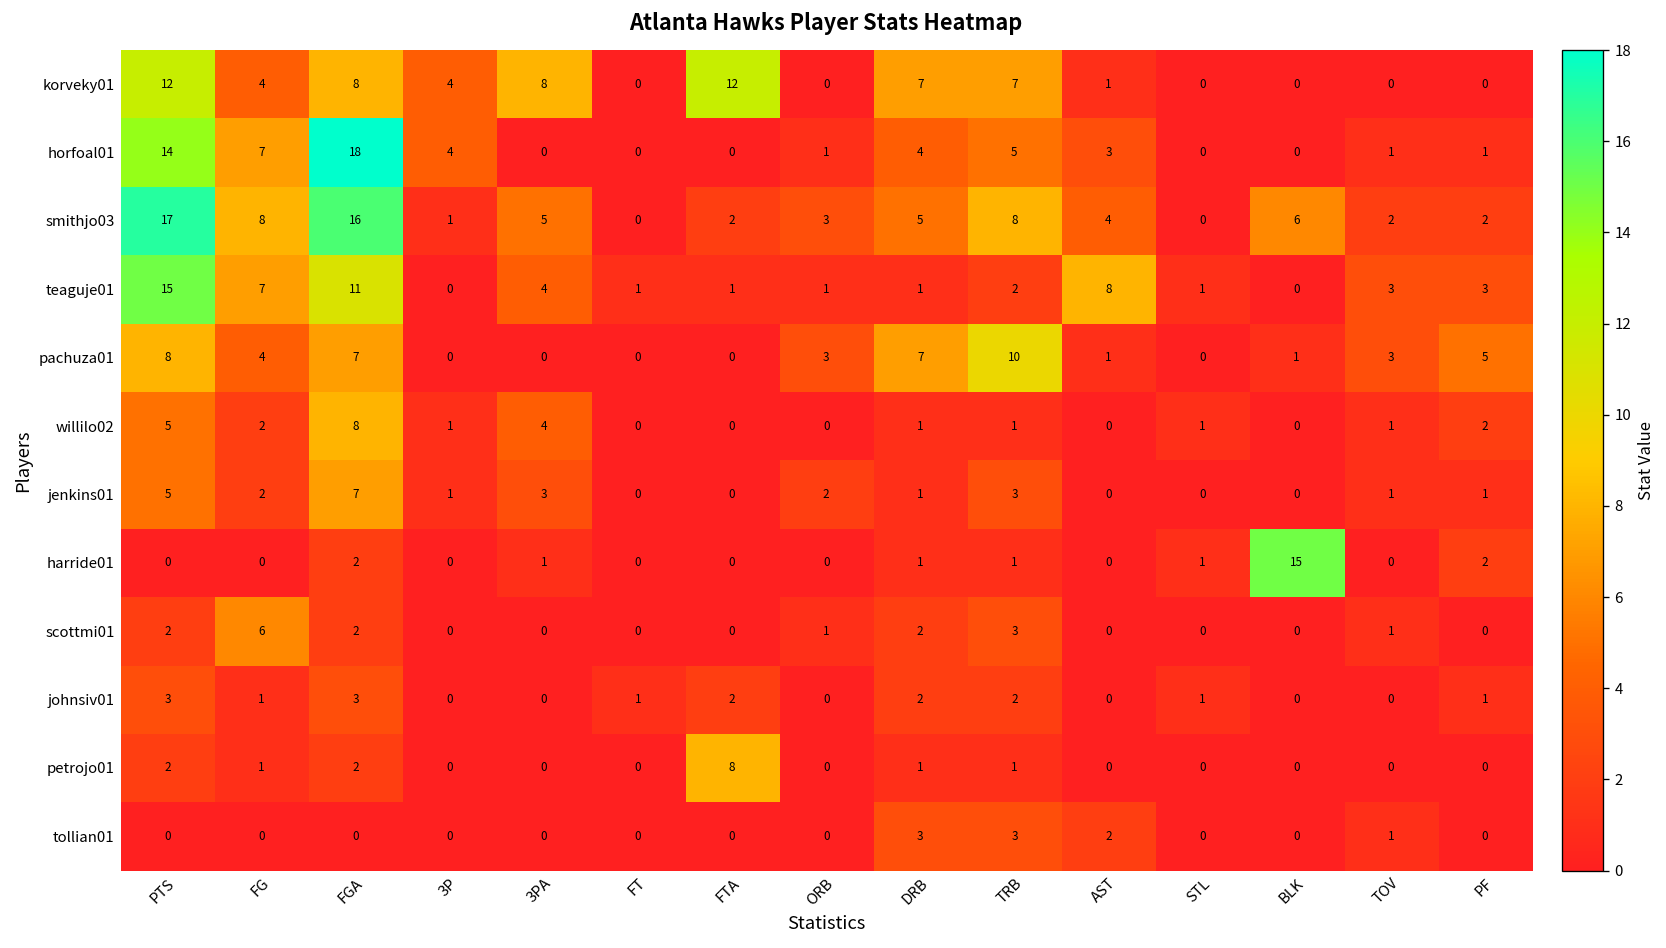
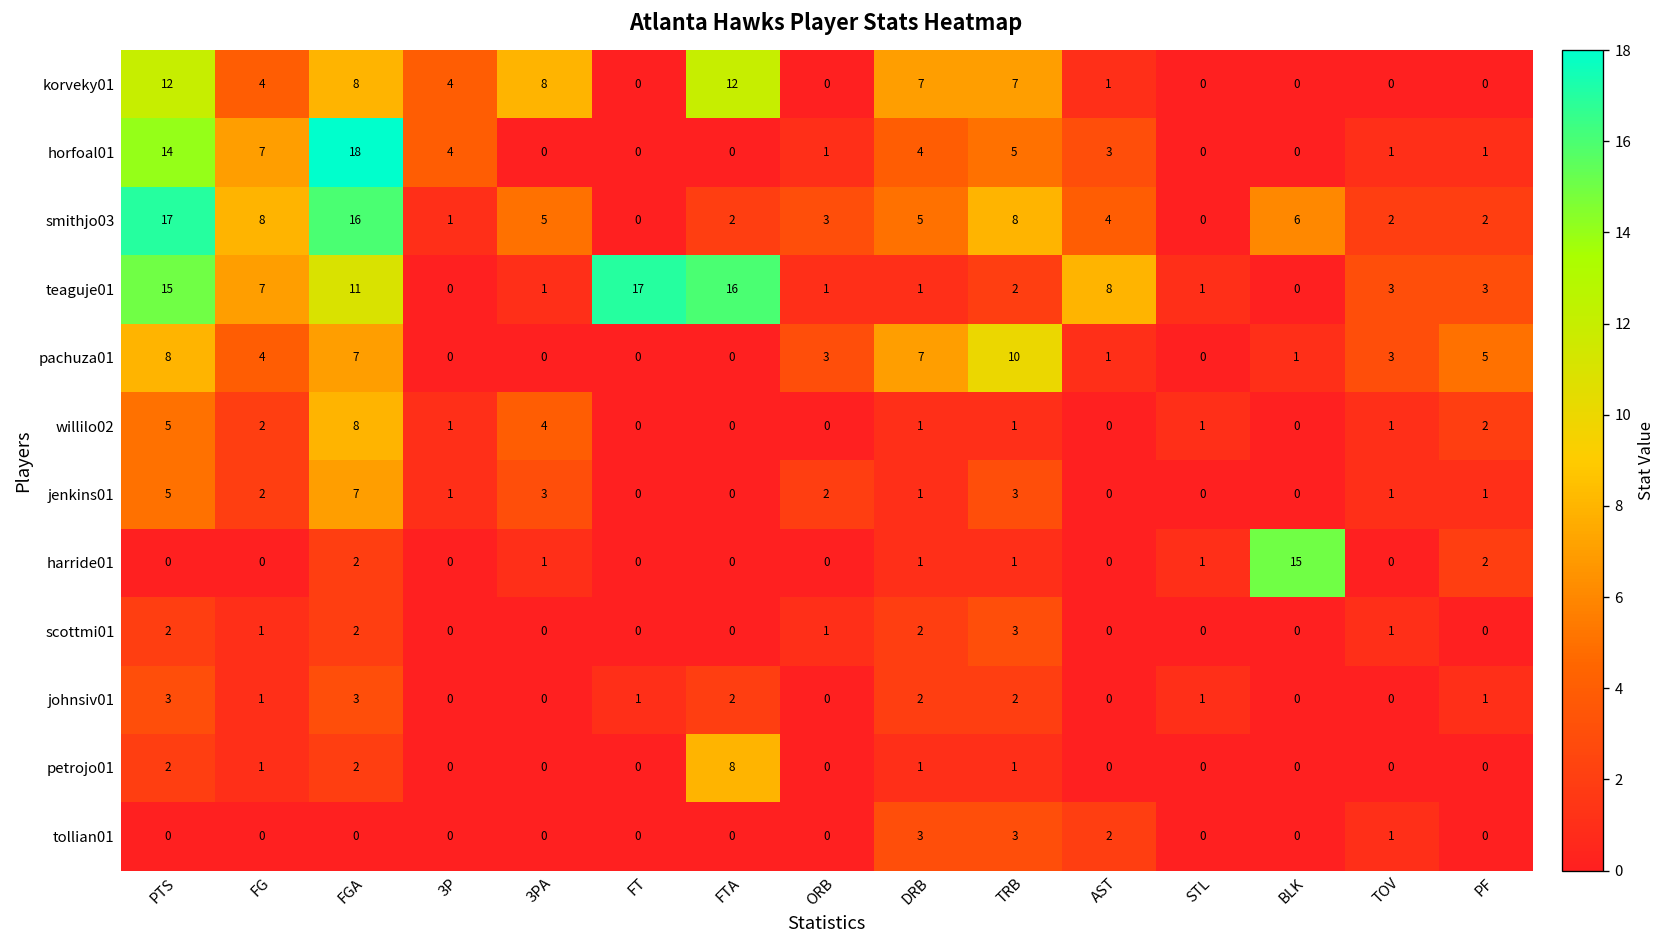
  {
    "korveky01": {
      "PTS": 12,
      "FG": 4,
      "FGA": 8,
      "3P": 4,
      "3PA": 8,
      "FT": 0,
      "FTA": 12,
      "ORB": 0,
      "DRB": 7,
      "TRB": 7,
      "AST": 1,
      "STL": 0,
      "BLK": 0,
      "TOV": 0,
      "PF": 0
    },
    "horfoal01": {
      "PTS": 14,
      "FG": 7,
      "FGA": 18,
      "3P": 4,
      "3PA": 0,
      "FT": 0,
      "FTA": 0,
      "ORB": 1,
      "DRB": 4,
      "TRB": 5,
      "AST": 3,
      "STL": 0,
      "BLK": 0,
      "TOV": 1,
      "PF": 1
    },
    "smithjo03": {
      "PTS": 17,
      "FG": 8,
      "FGA": 16,
      "3P": 1,
      "3PA": 5,
      "FT": 0,
      "FTA": 2,
      "ORB": 3,
      "DRB": 5,
      "TRB": 8,
      "AST": 4,
      "STL": 0,
      "BLK": 6,
      "TOV": 2,
      "PF": 2
    },
    "teaguje01": {
      "PTS": 15,
      "FG": 7,
      "FGA": 11,
      "3P": 0,
-     "3PA": 4,
-     "FT": 1,
-     "FTA": 1,
+     "3PA": 1,
+     "FT": 17,
+     "FTA": 16,
      "ORB": 1,
      "DRB": 1,
      "TRB": 2,
      "AST": 8,
      "STL": 1,
      "BLK": 0,
      "TOV": 3,
      "PF": 3
    },
    "pachuza01": {
      "PTS": 8,
      "FG": 4,
      "FGA": 7,
      "3P": 0,
      "3PA": 0,
      "FT": 0,
      "FTA": 0,
      "ORB": 3,
      "DRB": 7,
      "TRB": 10,
      "AST": 1,
      "STL": 0,
      "BLK": 1,
      "TOV": 3,
      "PF": 5
    },
    "willilo02": {
      "PTS": 5,
      "FG": 2,
      "FGA": 8,
      "3P": 1,
      "3PA": 4,
      "FT": 0,
      "FTA": 0,
      "ORB": 0,
      "DRB": 1,
      "TRB": 1,
      "AST": 0,
      "STL": 1,
      "BLK": 0,
      "TOV": 1,
      "PF": 2
    },
    "jenkins01": {
      "PTS": 5,
      "FG": 2,
      "FGA": 7,
      "3P": 1,
      "3PA": 3,
      "FT": 0,
      "FTA": 0,
      "ORB": 2,
      "DRB": 1,
      "TRB": 3,
      "AST": 0,
      "STL": 0,
      "BLK": 0,
      "TOV": 1,
      "PF": 1
    },
    "harride01": {
      "PTS": 0,
      "FG": 0,
      "FGA": 2,
      "3P": 0,
      "3PA": 1,
      "FT": 0,
      "FTA": 0,
      "ORB": 0,
      "DRB": 1,
      "TRB": 1,
      "AST": 0,
      "STL": 1,
      "BLK": 15,
      "TOV": 0,
      "PF": 2
    },
    "scottmi01": {
      "PTS": 2,
-     "FG": 6,
+     "FG": 1,
      "FGA": 2,
      "3P": 0,
      "3PA": 0,
      "FT": 0,
      "FTA": 0,
      "ORB": 1,
      "DRB": 2,
      "TRB": 3,
      "AST": 0,
      "STL": 0,
      "BLK": 0,
      "TOV": 1,
      "PF": 0
    },
    "johnsiv01": {
      "PTS": 3,
      "FG": 1,
      "FGA": 3,
      "3P": 0,
      "3PA": 0,
      "FT": 1,
      "FTA": 2,
      "ORB": 0,
      "DRB": 2,
      "TRB": 2,
      "AST": 0,
      "STL": 1,
      "BLK": 0,
      "TOV": 0,
      "PF": 1
    },
    "petrojo01": {
      "PTS": 2,
      "FG": 1,
      "FGA": 2,
      "3P": 0,
      "3PA": 0,
      "FT": 0,
      "FTA": 8,
      "ORB": 0,
      "DRB": 1,
      "TRB": 1,
      "AST": 0,
      "STL": 0,
      "BLK": 0,
      "TOV": 0,
      "PF": 0
    },
    "tollian01": {
      "PTS": 0,
      "FG": 0,
      "FGA": 0,
      "3P": 0,
      "3PA": 0,
      "FT": 0,
      "FTA": 0,
      "ORB": 0,
      "DRB": 3,
      "TRB": 3,
      "AST": 2,
      "STL": 0,
      "BLK": 0,
      "TOV": 1,
      "PF": 0
    }
  }
